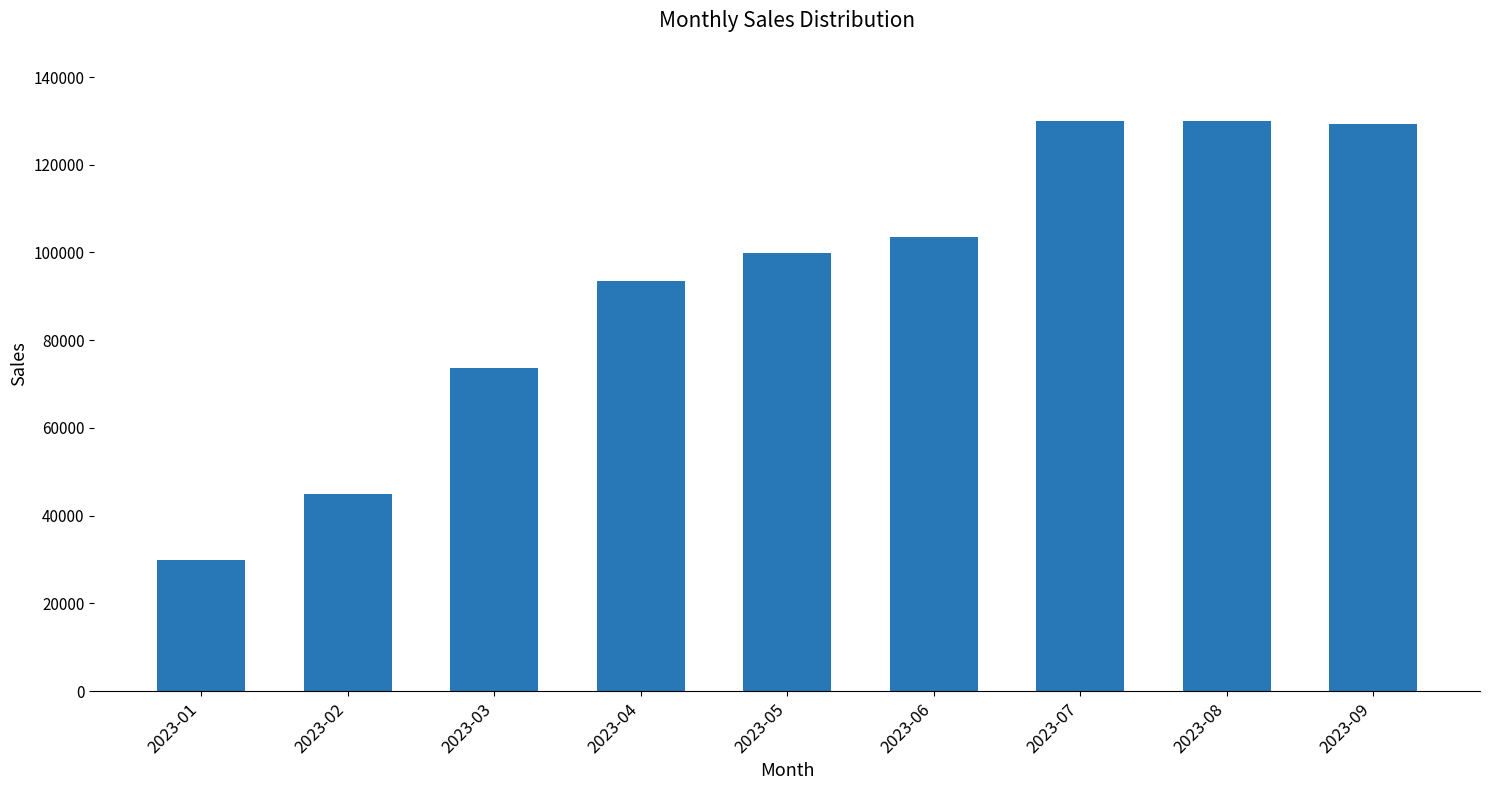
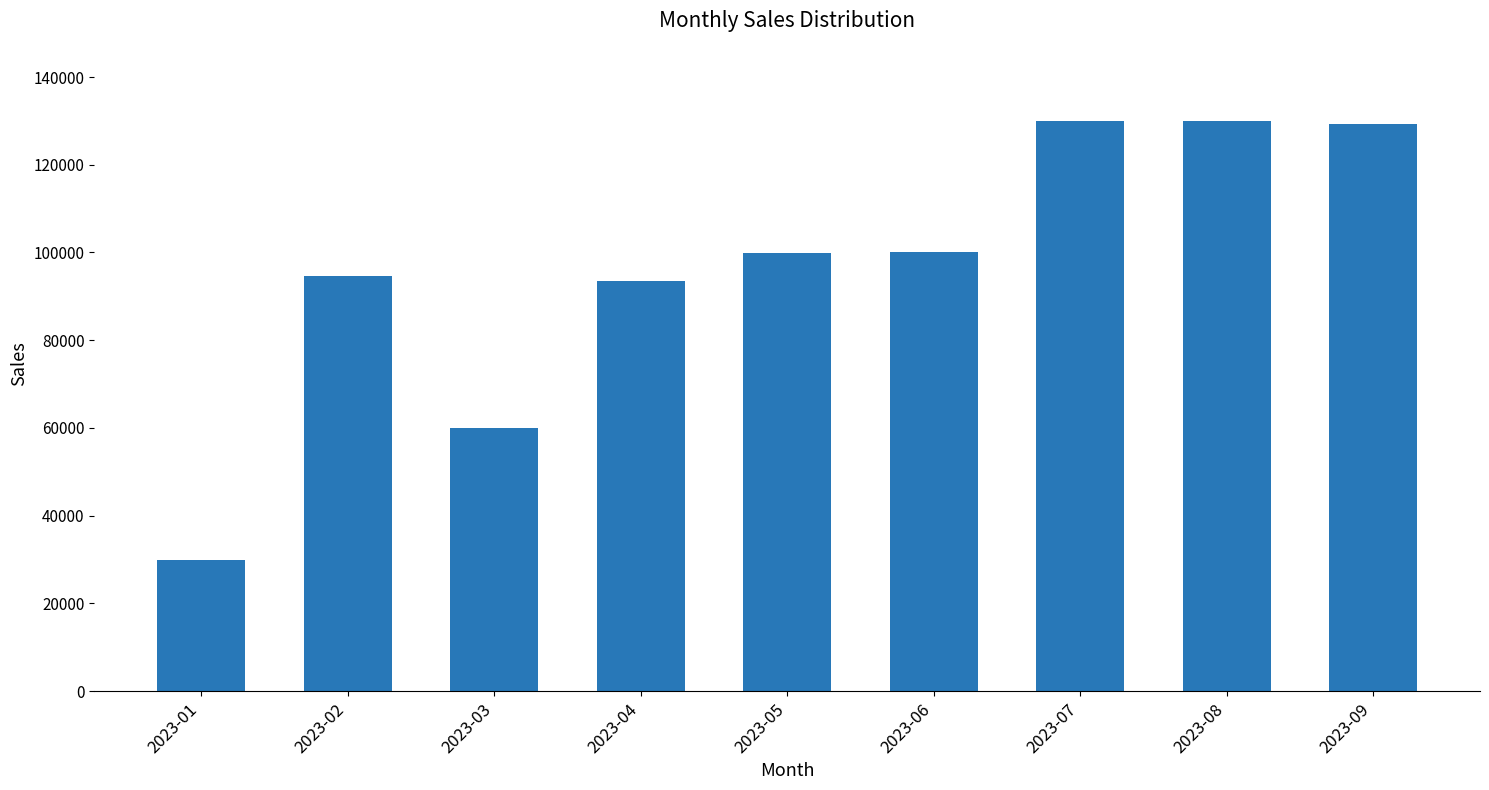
  {
    "2023-01": 30000,
-   "2023-02": 45000,
-   "2023-03": 74000,
+   "2023-02": 95000,
+   "2023-03": 60000,
    "2023-04": 93000,
    "2023-05": 100000,
-   "2023-06": 104000,
+   "2023-06": 100000,
    "2023-07": 130000,
    "2023-08": 130000,
    "2023-09": 129000
  }
